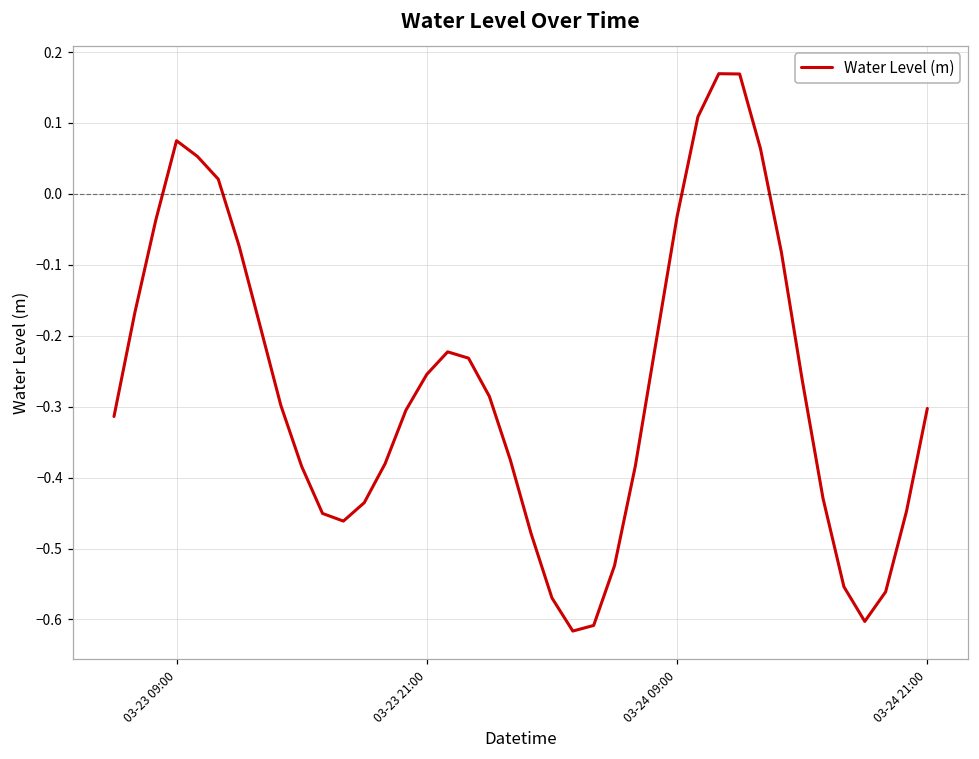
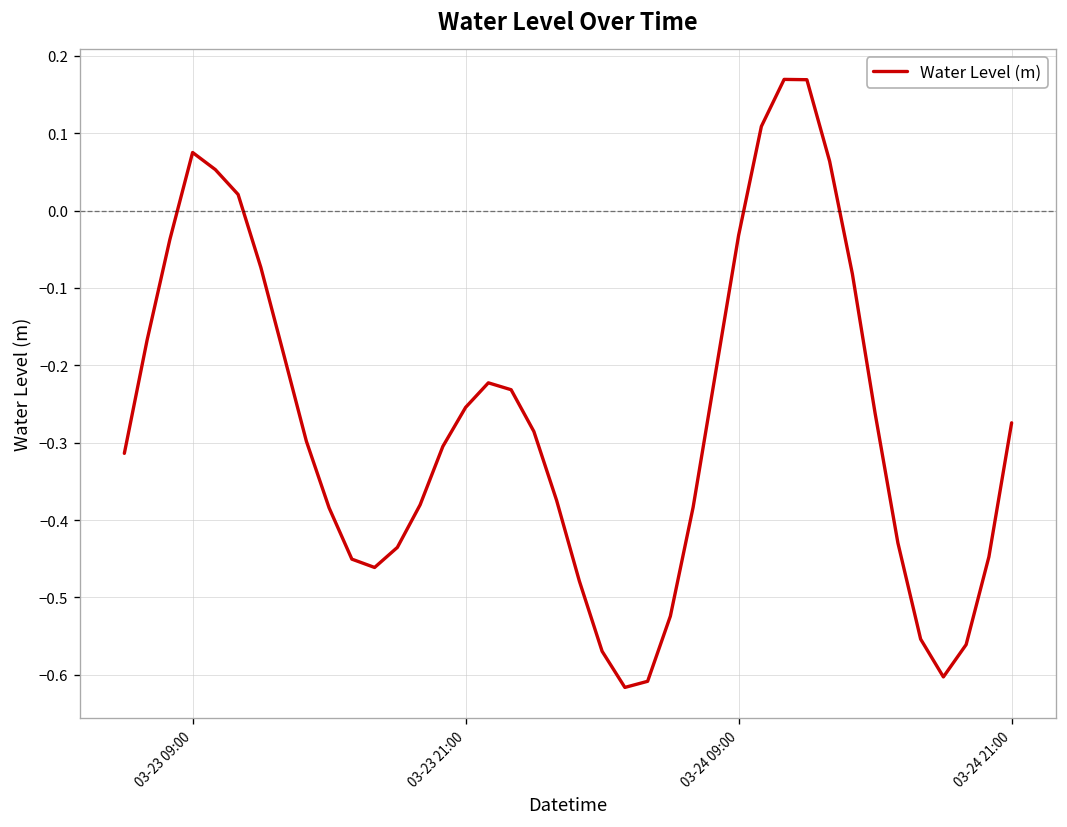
  {
    "03-23 09:00": 0.08,
    "03-23 21:00": -0.25,
    "03-24 09:00": -0.03,
-   "03-24 21:00": -0.30
+   "03-24 21:00": -0.27
  }
